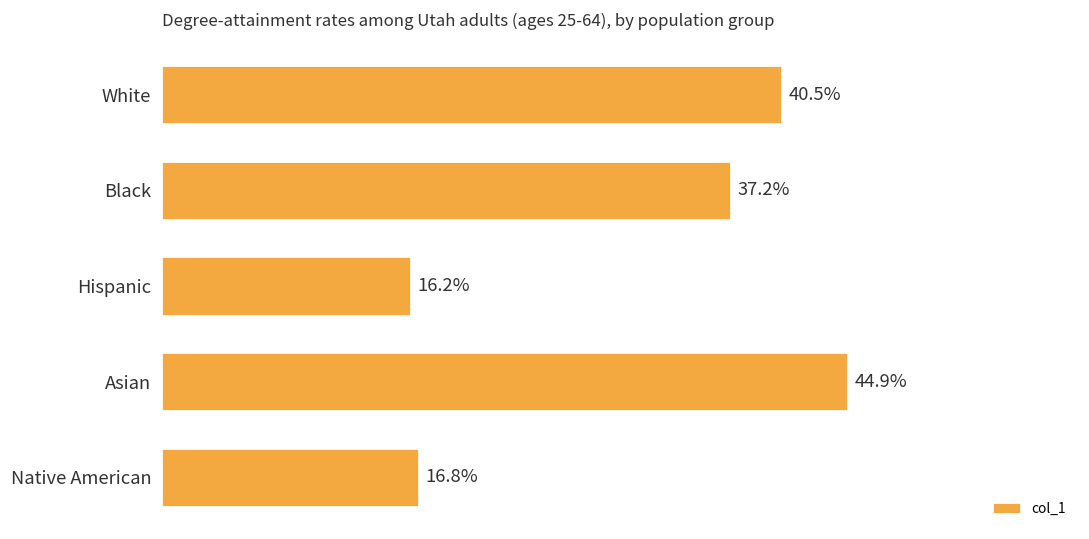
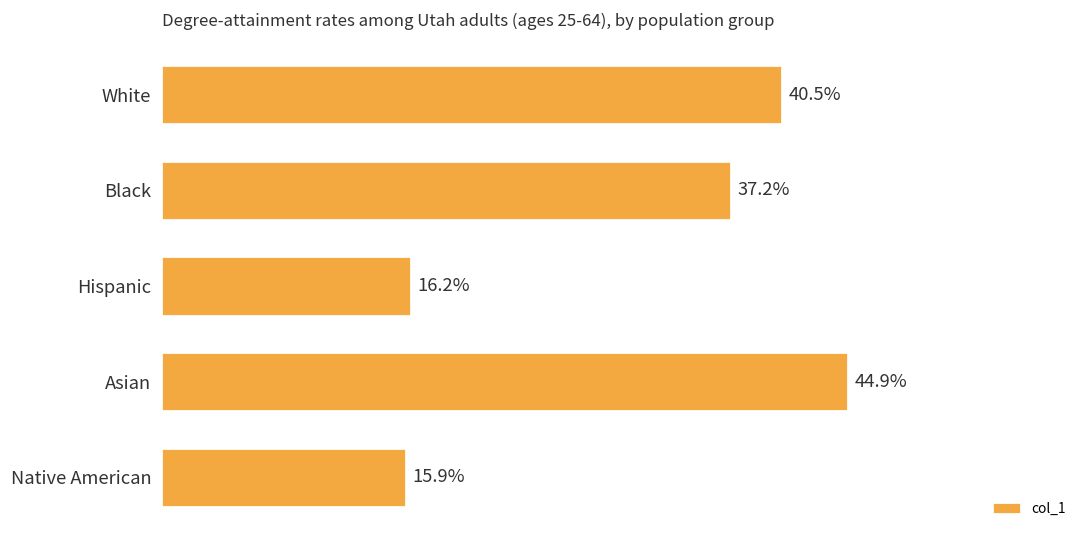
  {
    "White": "40.5%",
    "Black": "37.2%",
    "Hispanic": "16.2%",
    "Asian": "44.9%",
-   "Native American": "16.8%"
+   "Native American": "15.9%"
  }
